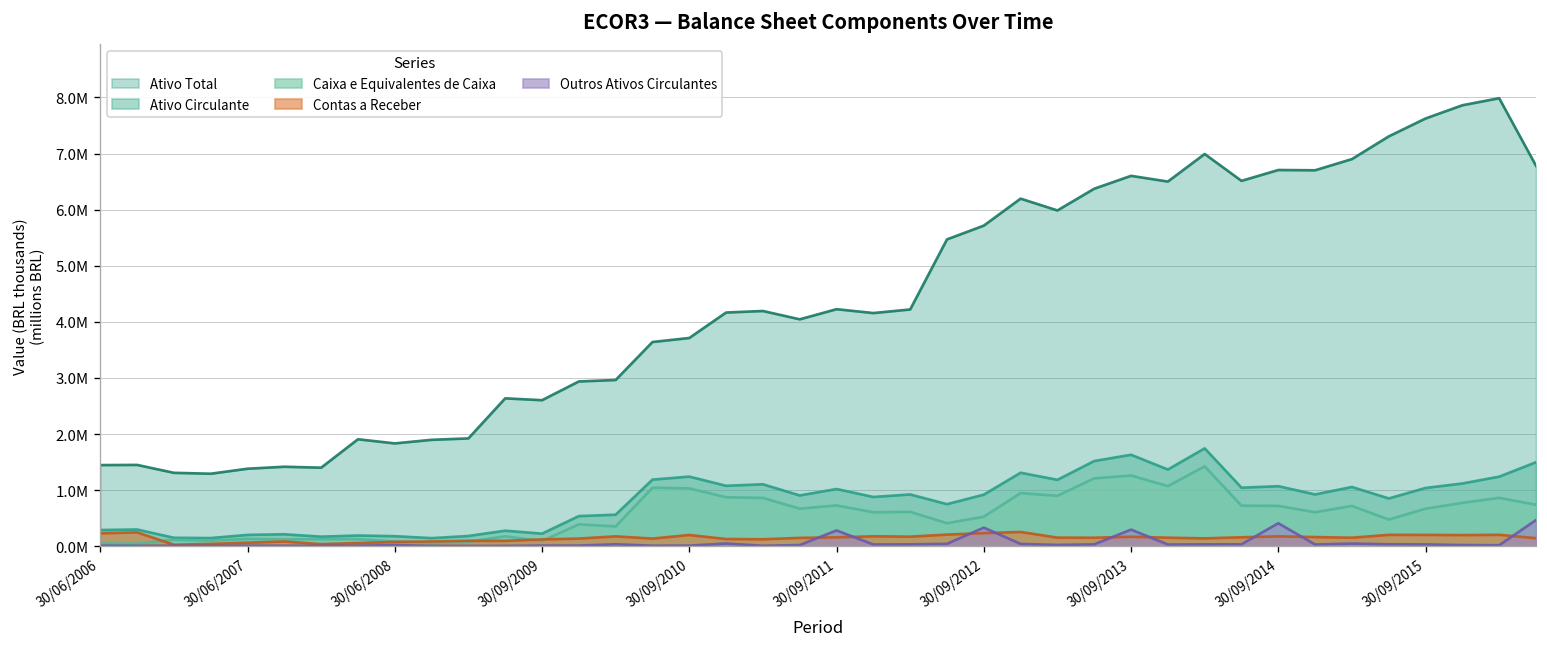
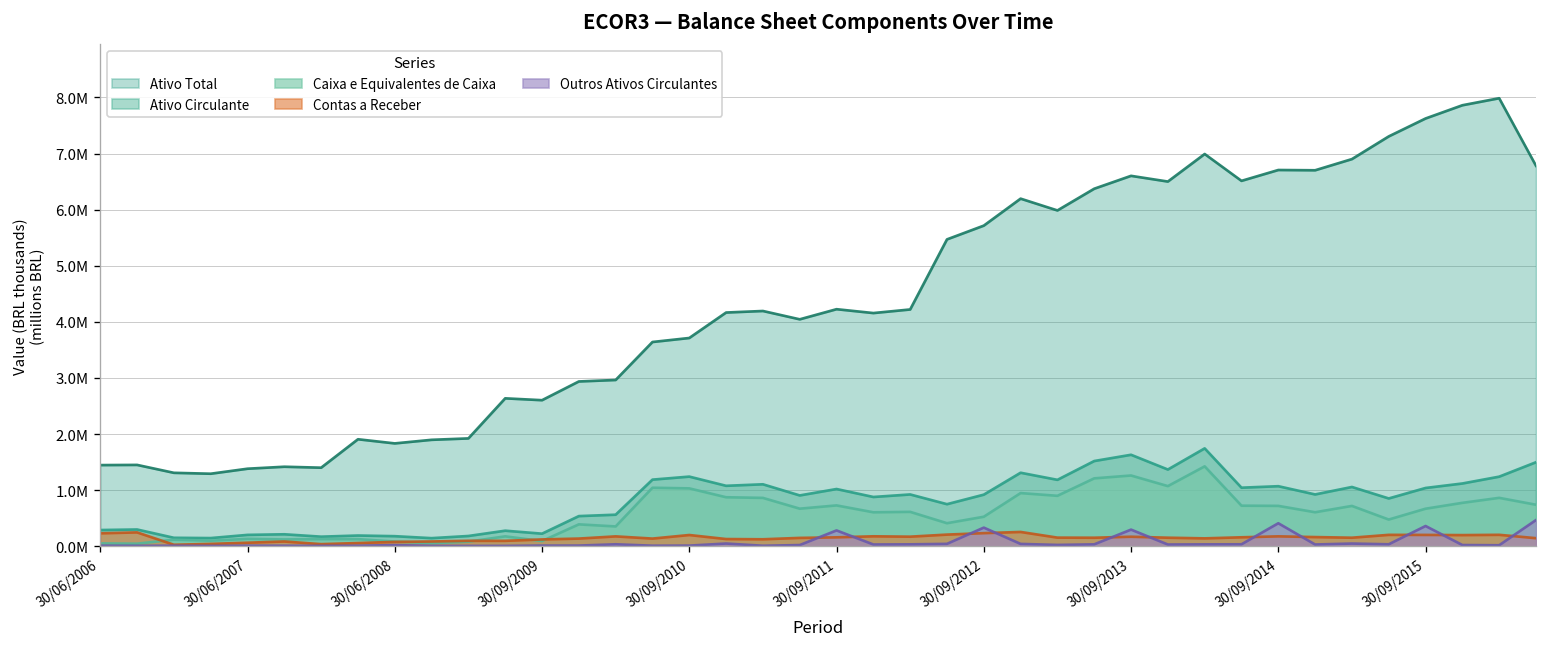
  {
    "Contas a Receber": {
      "30/06/2006": 200000,
      "30/09/2010": 200000,
      "30/09/2011": 200000,
      "30/09/2012": 200000,
      "30/09/2013": 200000,
      "30/09/2014": 200000,
      "30/09/2015": 200000
    },
    "Outros Ativos Circulantes": {
      "30/06/2008": 0,
      "30/09/2009": 0,
      "30/09/2010": 0,
      "30/09/2011": 300000,
      "30/09/2012": 300000,
      "30/09/2013": 300000,
      "30/09/2014": 400000,
-     "30/09/2015": 0
+     "30/09/2015": 400000
    }
  }
